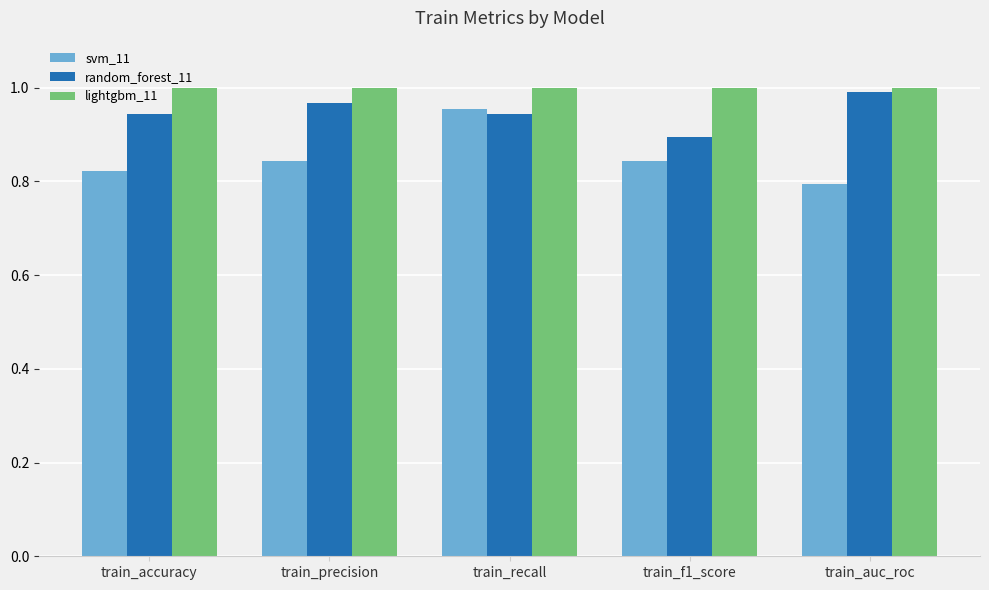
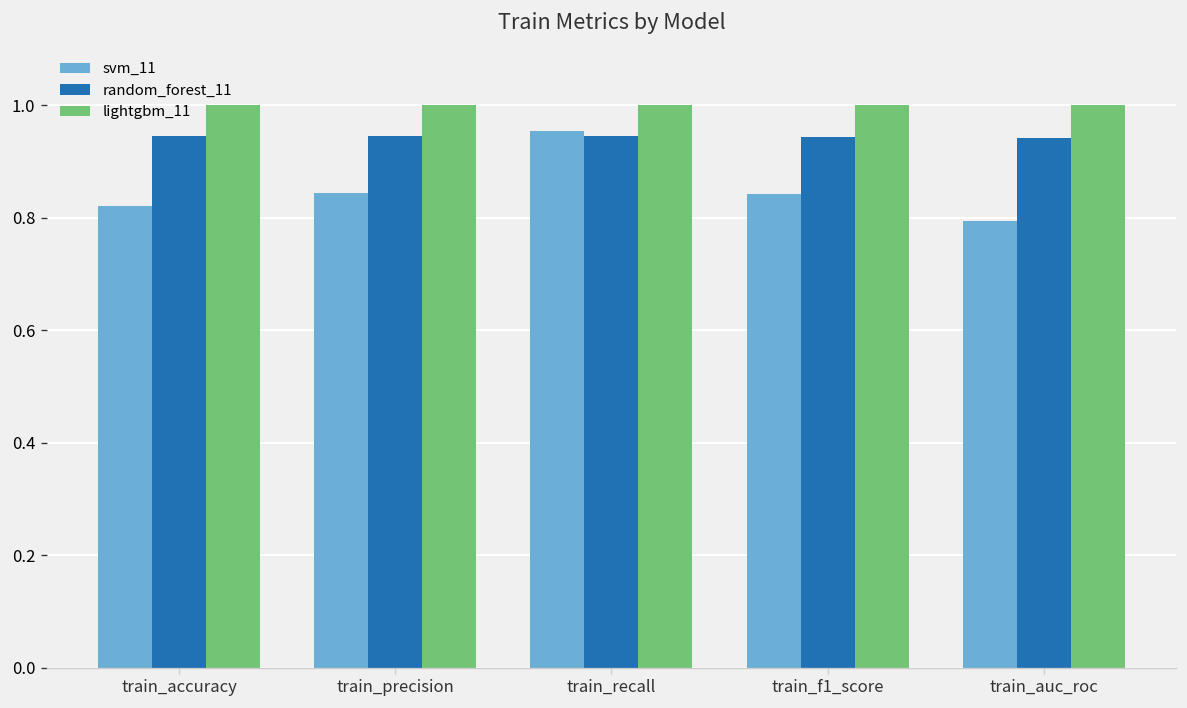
  {
    "svm_11": {
      "train_accuracy": 0.82,
      "train_precision": 0.84,
      "train_recall": 0.95,
      "train_f1_score": 0.84,
      "train_auc_roc": 0.79
    },
    "random_forest_11": {
      "train_accuracy": 0.94,
-     "train_precision": 0.97,
+     "train_precision": 0.94,
      "train_recall": 0.94,
-     "train_f1_score": 0.90,
-     "train_auc_roc": 0.99
+     "train_f1_score": 0.94,
+     "train_auc_roc": 0.94
    },
    "lightgbm_11": {
      "train_accuracy": 1.00,
      "train_precision": 1.00,
      "train_recall": 1.00,
      "train_f1_score": 1.00,
      "train_auc_roc": 1.00
    }
  }
